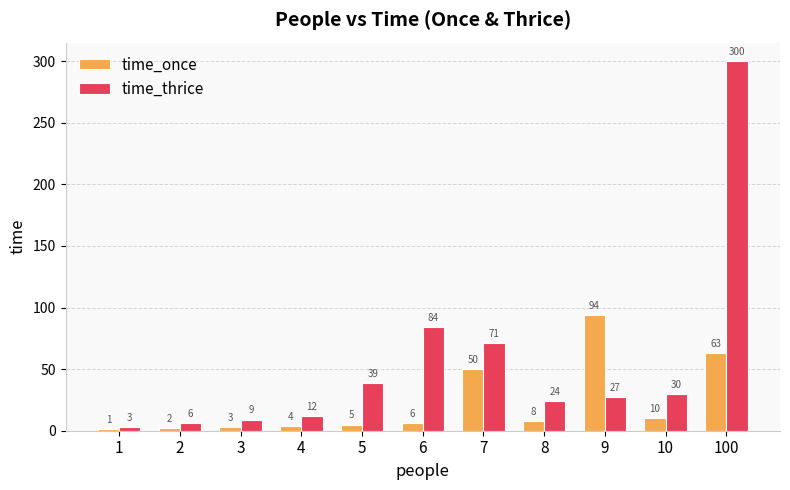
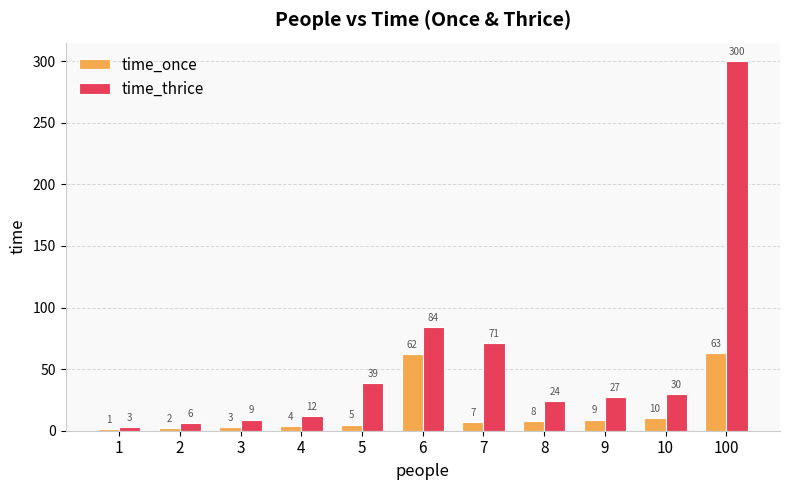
  {
    "time_once": {
      "1": 1,
      "2": 2,
      "3": 3,
      "4": 4,
      "5": 5,
-     "6": 6,
-     "7": 50,
+     "6": 62,
+     "7": 7,
      "8": 8,
-     "9": 94,
+     "9": 9,
      "10": 10,
      "100": 63
    },
    "time_thrice": {
      "1": 3,
      "2": 6,
      "3": 9,
      "4": 12,
      "5": 39,
      "6": 84,
      "7": 71,
      "8": 24,
      "9": 27,
      "10": 30,
      "100": 300
    }
  }
